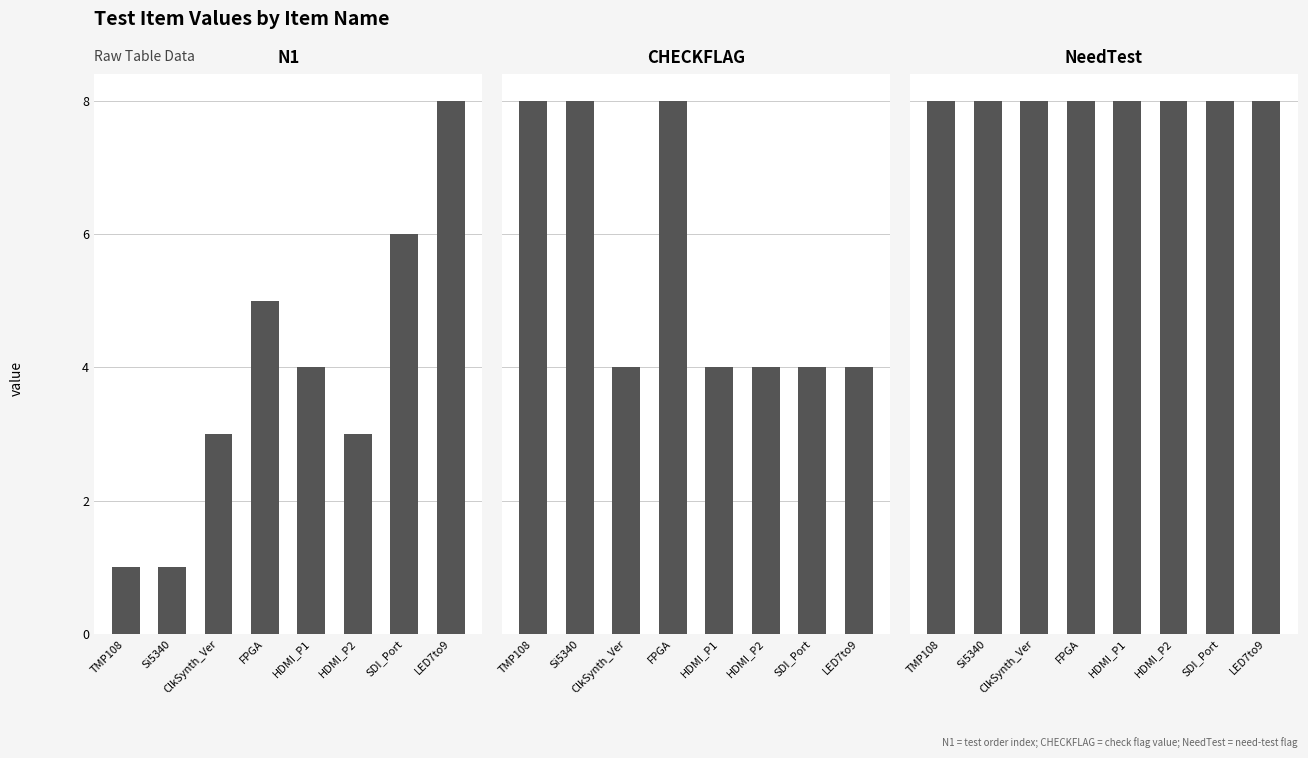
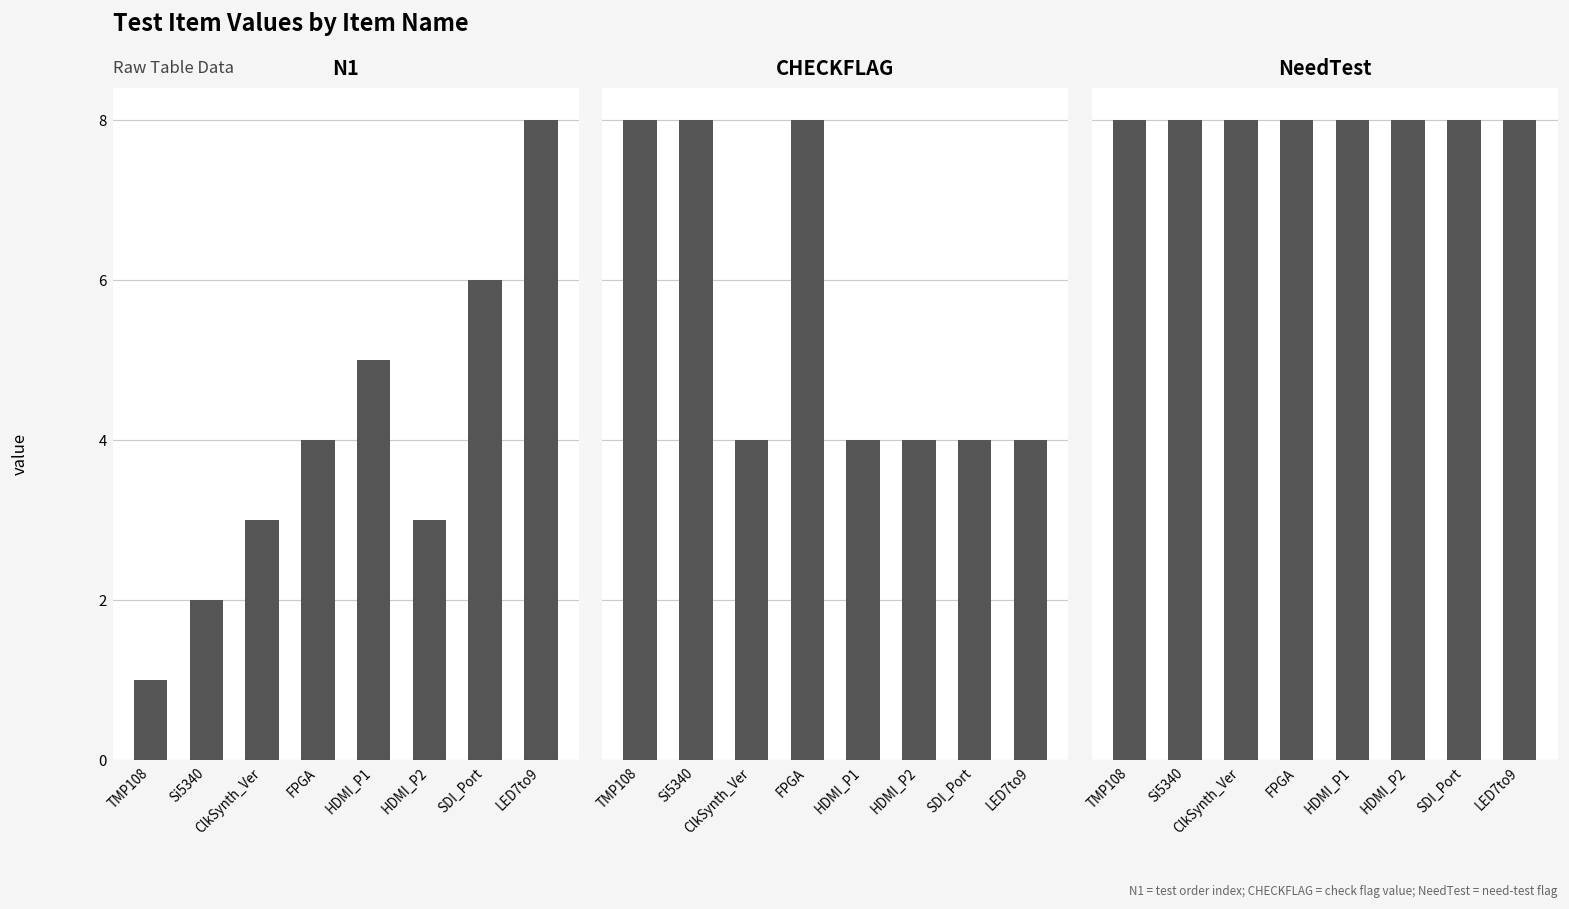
  {
    "N1": {
      "TMP108": 1,
-     "Si5340": 1,
+     "Si5340": 2,
      "ClkSynth_Ver": 3,
-     "FPGA": 5,
-     "HDMI_P1": 4,
+     "FPGA": 4,
+     "HDMI_P1": 5,
      "HDMI_P2": 3,
      "SDI_Port": 6,
      "LED7to9": 8
    }
  }
